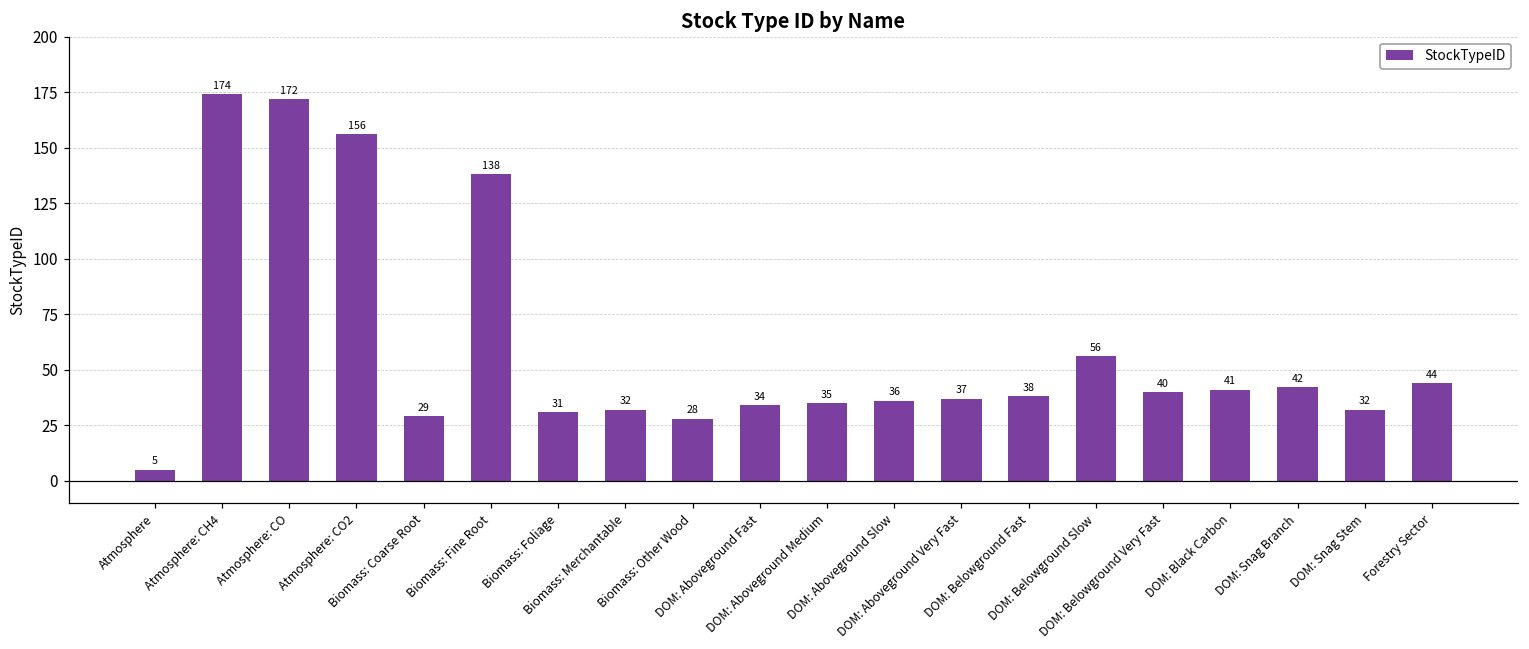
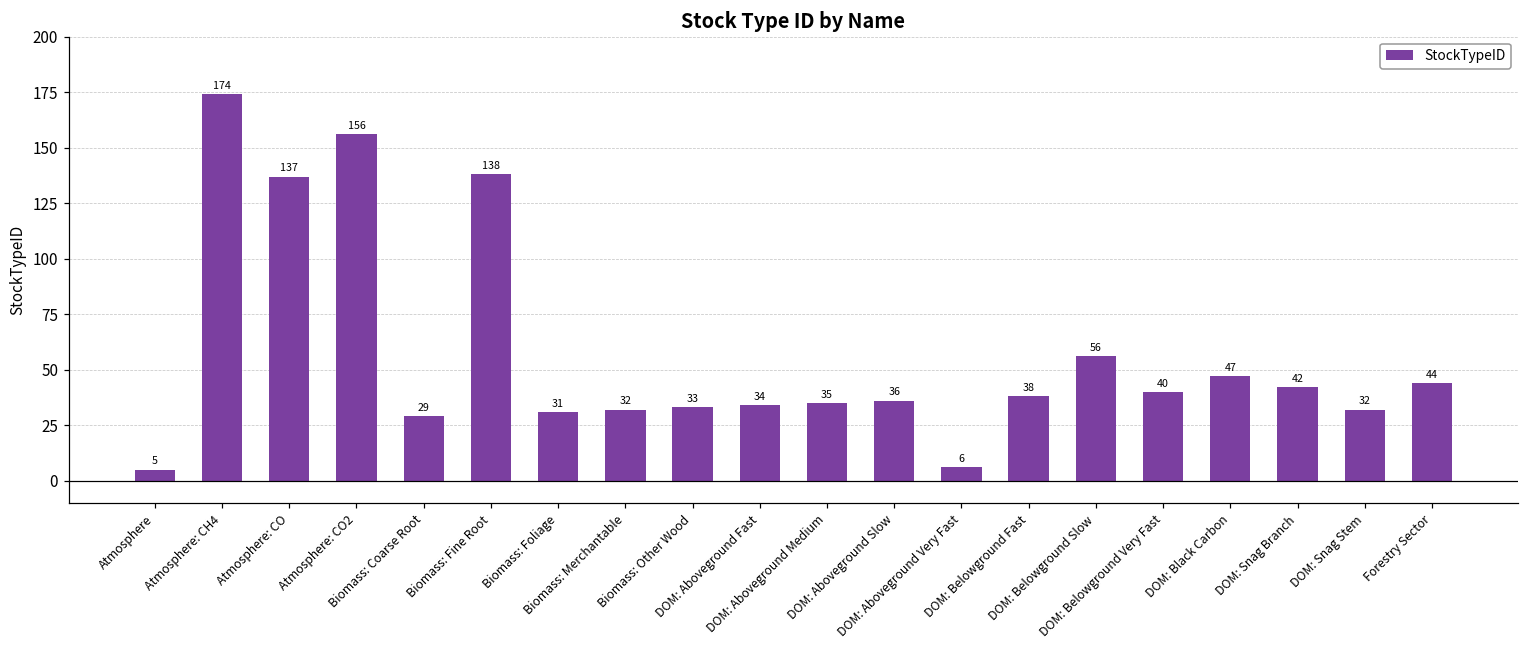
  {
    "Atmosphere": 5,
    "Atmosphere: CH4": 174,
-   "Atmosphere: CO": 172,
+   "Atmosphere: CO": 137,
    "Atmosphere: CO2": 156,
    "Biomass: Coarse Root": 29,
    "Biomass: Fine Root": 138,
    "Biomass: Foliage": 31,
    "Biomass: Merchantable": 32,
-   "Biomass: Other Wood": 28,
+   "Biomass: Other Wood": 33,
    "DOM: Aboveground Fast": 34,
    "DOM: Aboveground Medium": 35,
    "DOM: Aboveground Slow": 36,
-   "DOM: Aboveground Very Fast": 37,
+   "DOM: Aboveground Very Fast": 6,
    "DOM: Belowground Fast": 38,
    "DOM: Belowground Slow": 56,
    "DOM: Belowground Very Fast": 40,
-   "DOM: Black Carbon": 41,
+   "DOM: Black Carbon": 47,
    "DOM: Snag Branch": 42,
    "DOM: Snag Stem": 32,
    "Forestry Sector": 44
  }
